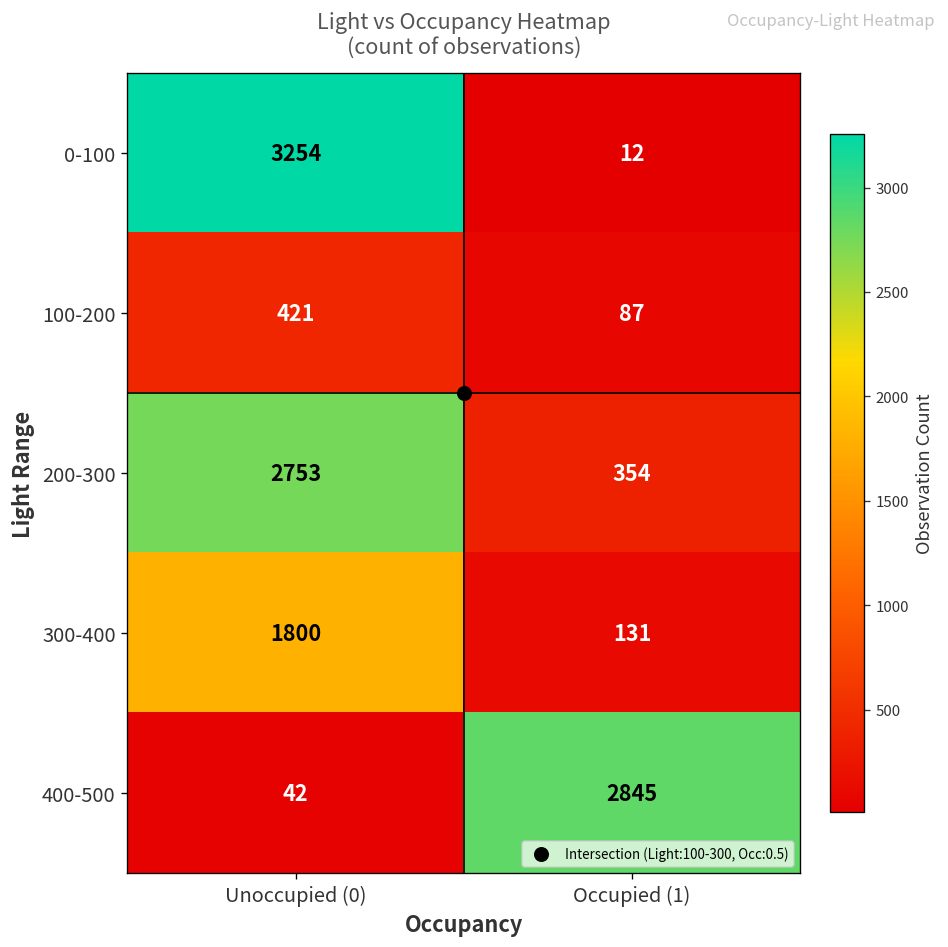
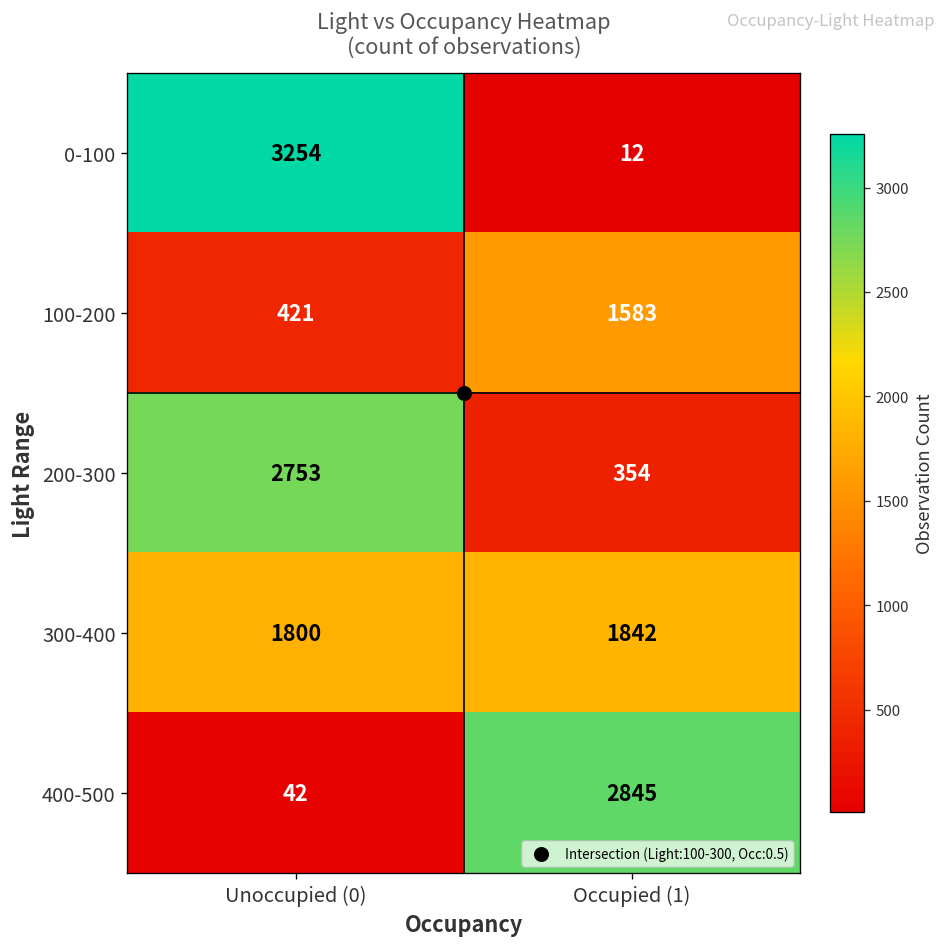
  {
    "0-100": {
      "Unoccupied (0)": 3254,
      "Occupied (1)": 12
    },
    "100-200": {
      "Unoccupied (0)": 421,
-     "Occupied (1)": 87
+     "Occupied (1)": 1583
    },
    "200-300": {
      "Unoccupied (0)": 2753,
      "Occupied (1)": 354
    },
    "300-400": {
      "Unoccupied (0)": 1800,
-     "Occupied (1)": 131
+     "Occupied (1)": 1842
    },
    "400-500": {
      "Unoccupied (0)": 42,
      "Occupied (1)": 2845
    }
  }
